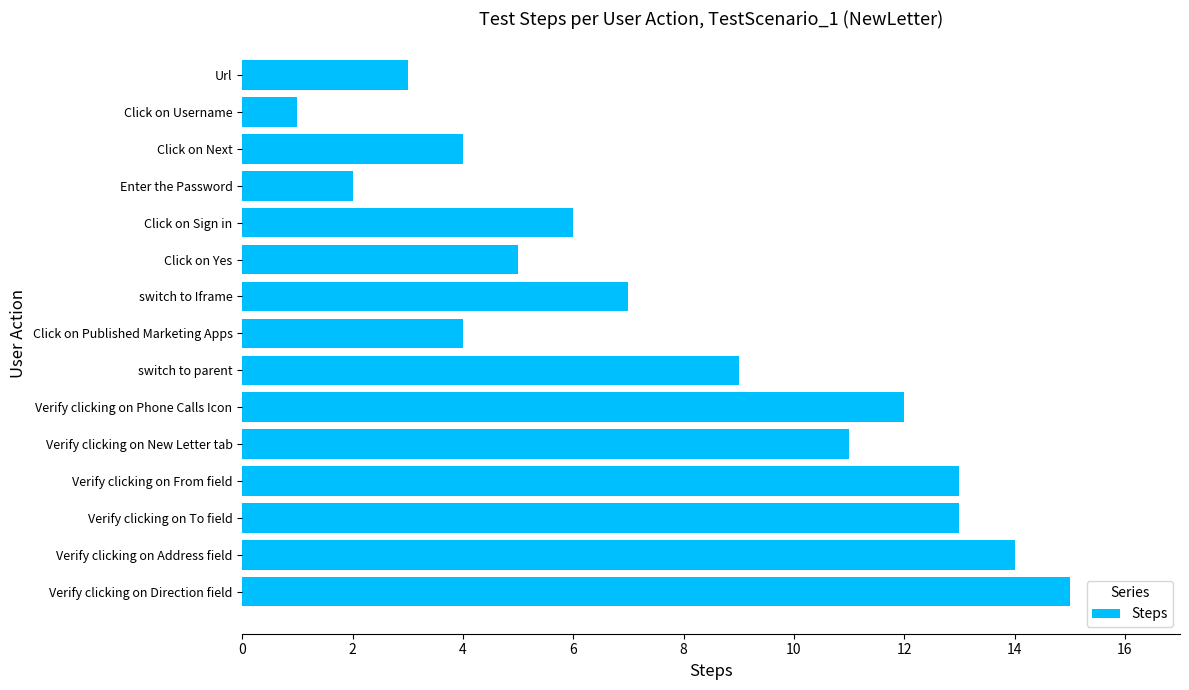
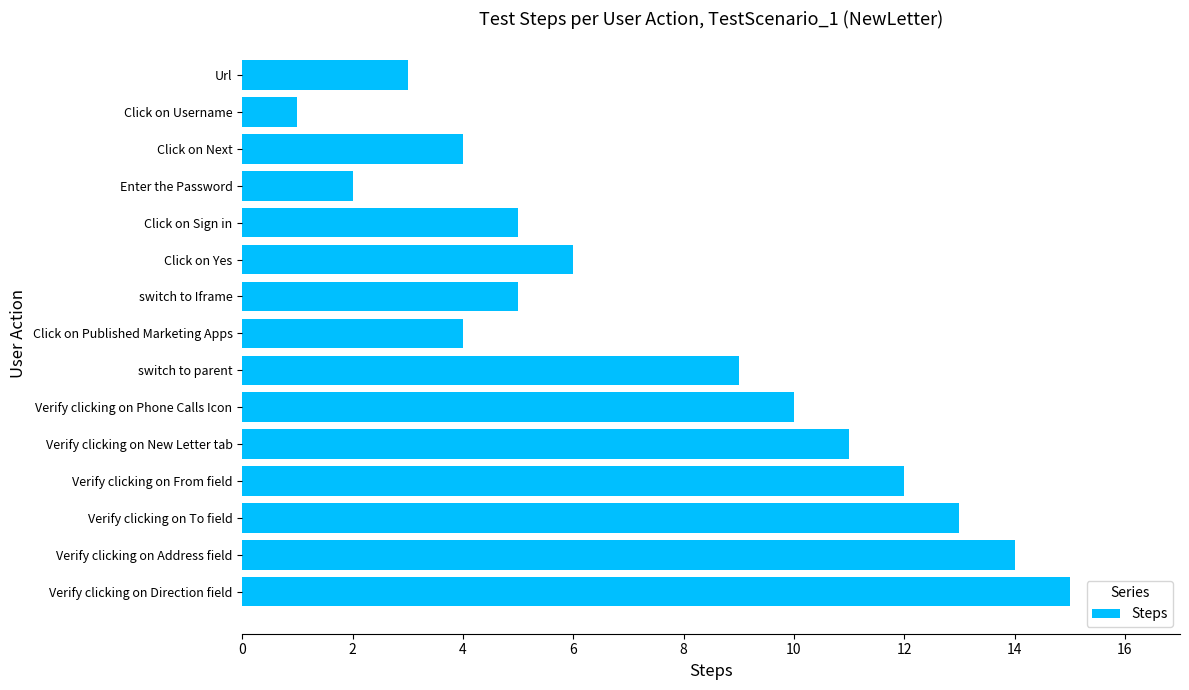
  {
    "Url": 3,
    "Click on Username": 1,
    "Click on Next": 4,
    "Enter the Password": 2,
-   "Click on Sign in": 6,
-   "Click on Yes": 5,
-   "switch to Iframe": 7,
+   "Click on Sign in": 5,
+   "Click on Yes": 6,
+   "switch to Iframe": 5,
    "Click on Published Marketing Apps": 4,
    "switch to parent": 9,
-   "Verify clicking on Phone Calls Icon": 12,
+   "Verify clicking on Phone Calls Icon": 10,
    "Verify clicking on New Letter tab": 11,
-   "Verify clicking on From field": 13,
+   "Verify clicking on From field": 12,
    "Verify clicking on To field": 13,
    "Verify clicking on Address field": 14,
    "Verify clicking on Direction field": 15
  }
